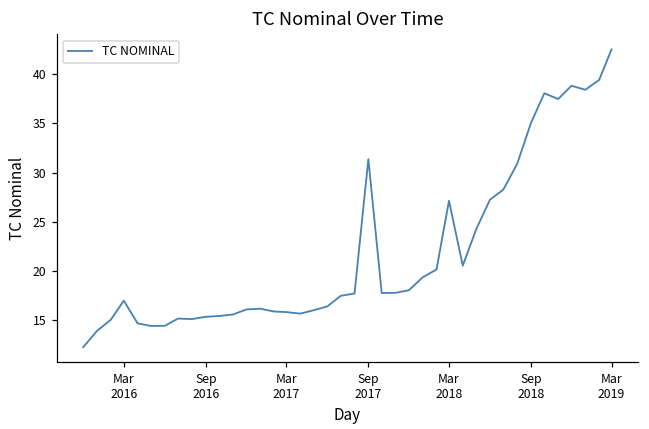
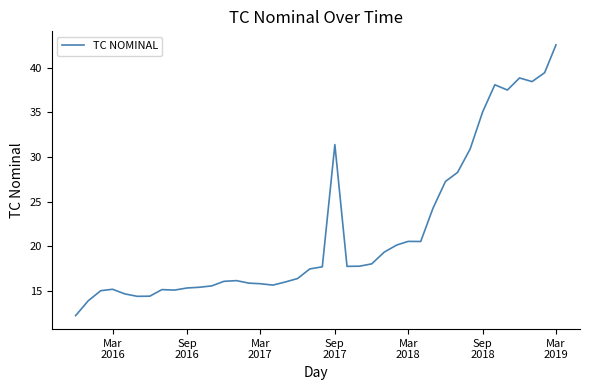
  {
-   "Mar 2016": 17,
+   "Mar 2016": 15,
    "Sep 2016": 15,
    "Mar 2017": 16,
    "Sep 2017": 31,
-   "Mar 2018": 27,
+   "Mar 2018": 21,
    "Sep 2018": 35,
    "Mar 2019": 43
  }
